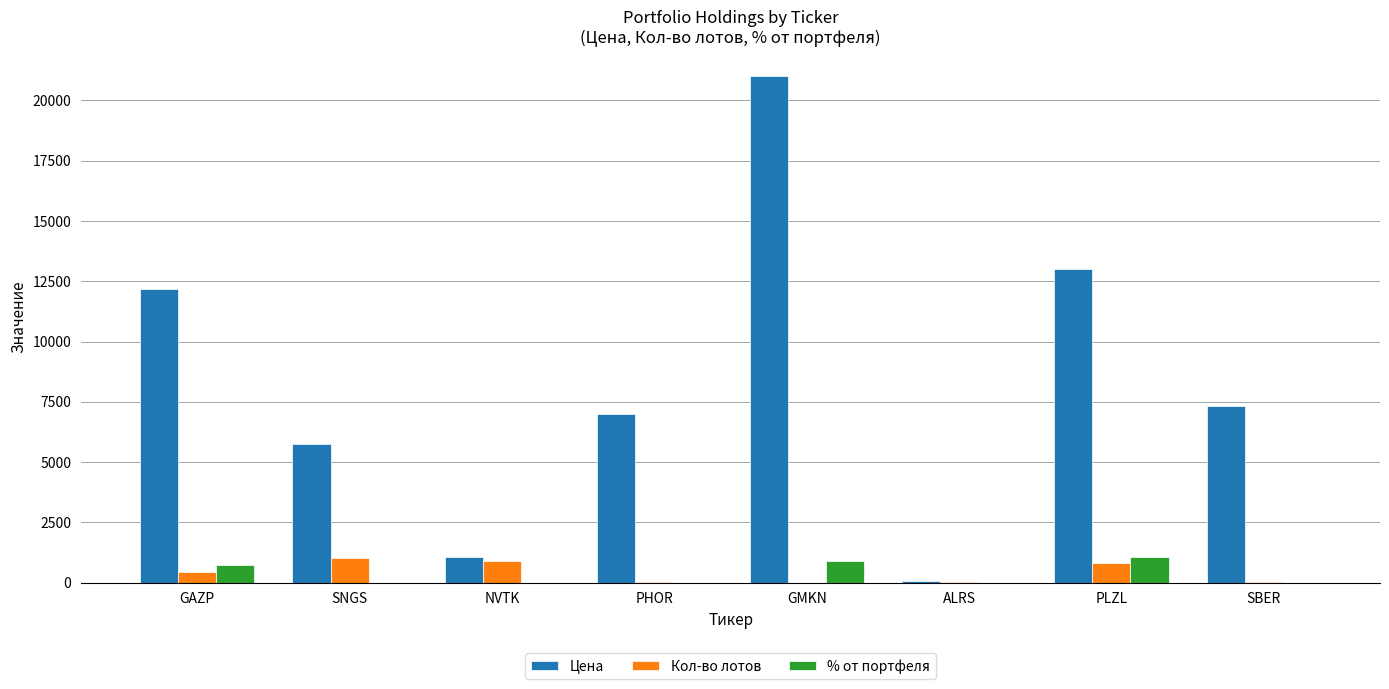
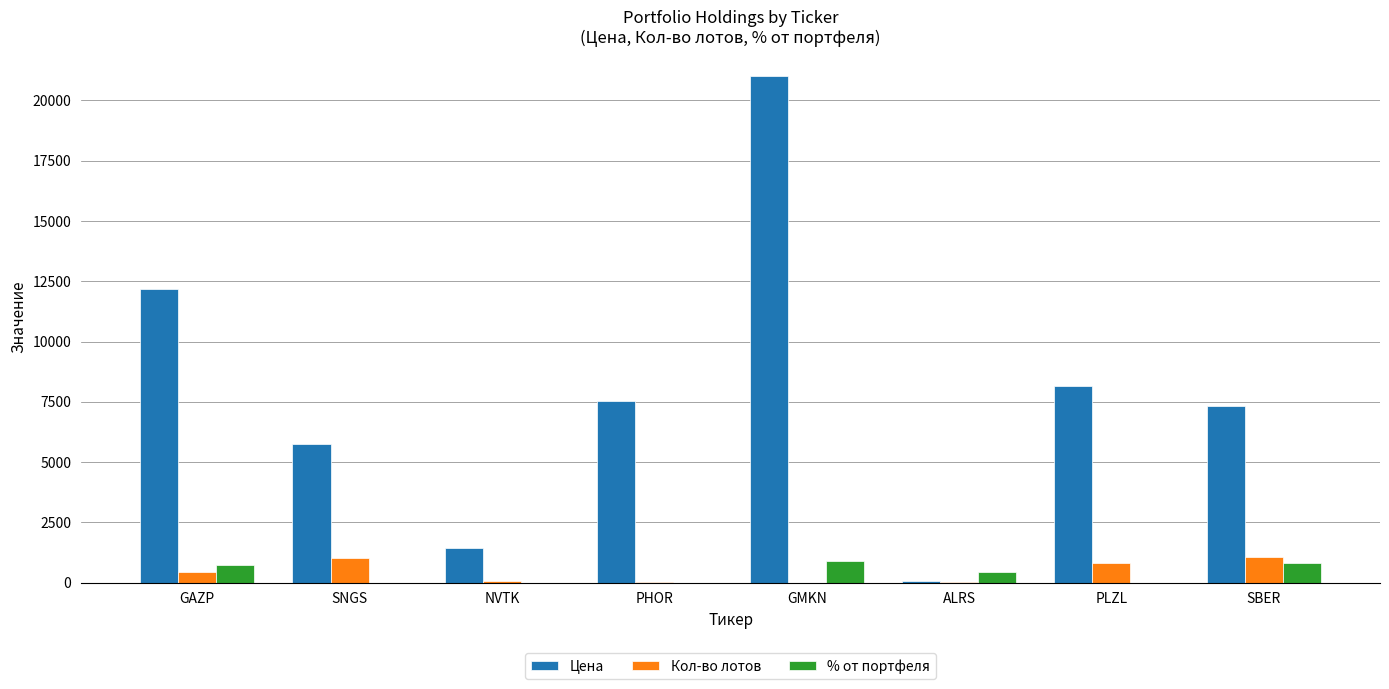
  {
    "Цена": {
      "GAZP": 12200,
      "SNGS": 5700,
-     "NVTK": 1000,
-     "PHOR": 7000,
+     "NVTK": 1400,
+     "PHOR": 7500,
      "GMKN": 21000,
-     "PLZL": 13000,
+     "PLZL": 8200,
      "SBER": 7300
    },
    "Кол-во лотов": {
      "GAZP": 500,
      "SNGS": 1000,
-     "NVTK": 900,
+     "NVTK": 100,
      "PLZL": 800,
-     "SBER": 0
+     "SBER": 1100
    },
    "% от портфеля": {
      "GAZP": 700,
      "GMKN": 900,
-     "ALRS": 0,
-     "PLZL": 1100,
-     "SBER": 0
+     "ALRS": 400,
+     "PLZL": 0,
+     "SBER": 800
    }
  }
